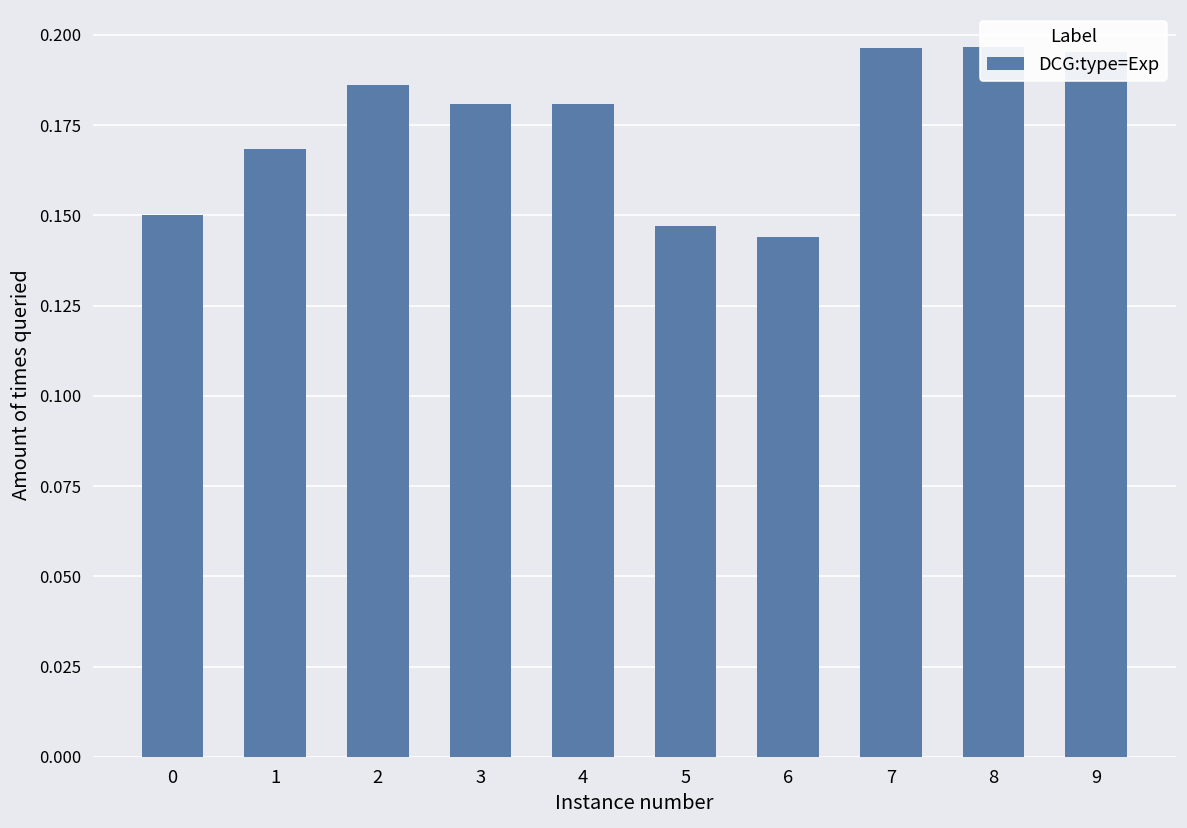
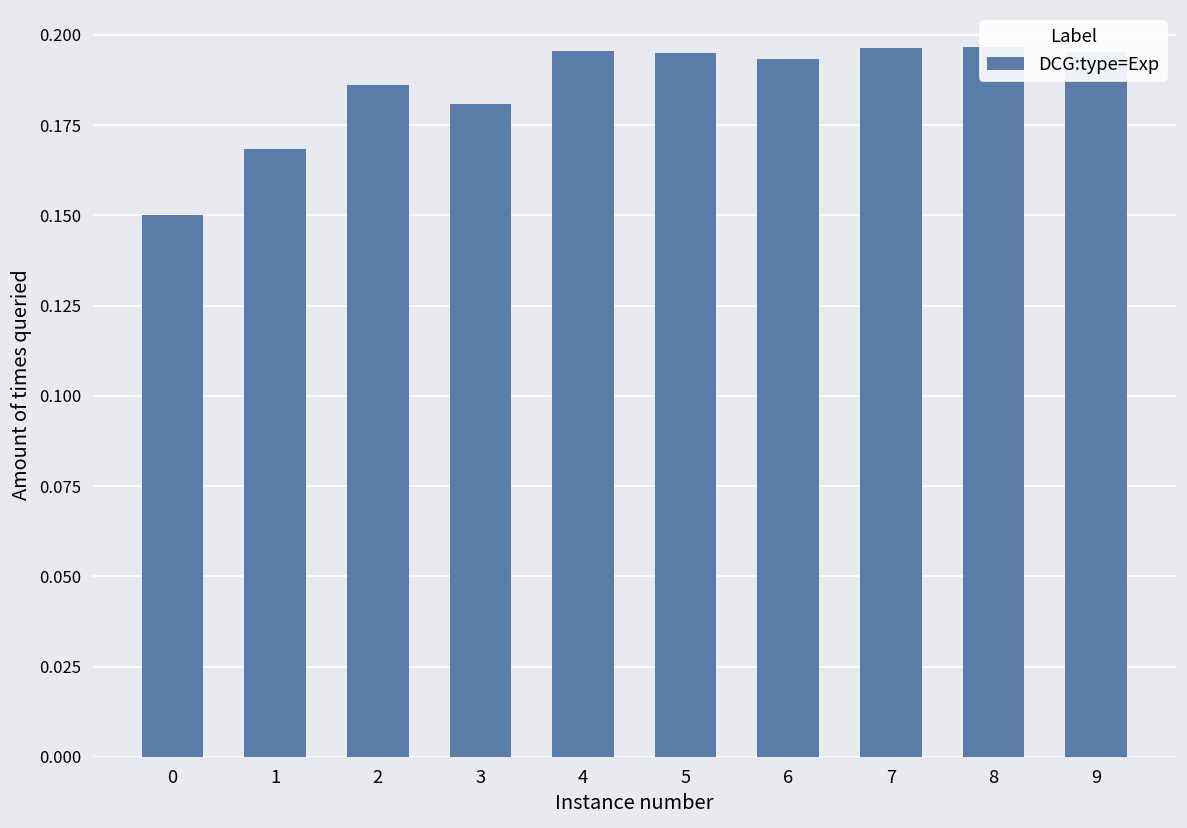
  {
    "0": 0.150,
    "1": 0.168,
    "2": 0.186,
    "3": 0.181,
-   "4": 0.181,
-   "5": 0.147,
-   "6": 0.144,
+   "4": 0.195,
+   "5": 0.195,
+   "6": 0.193,
    "7": 0.196
  }
